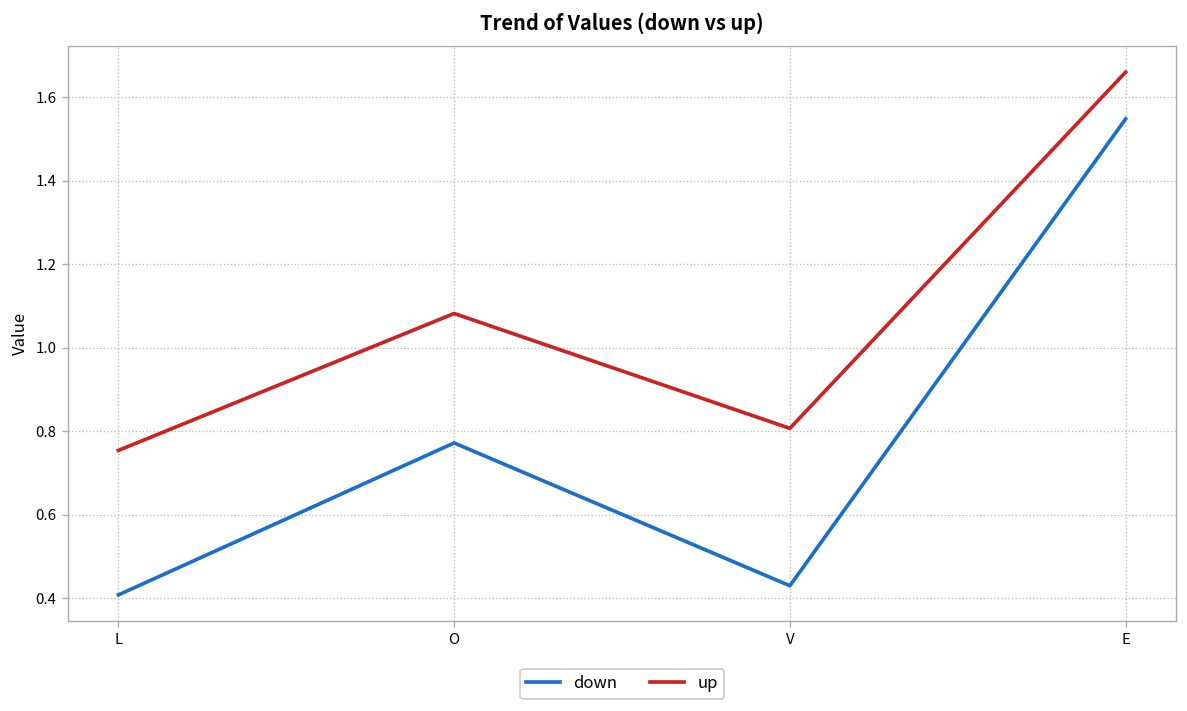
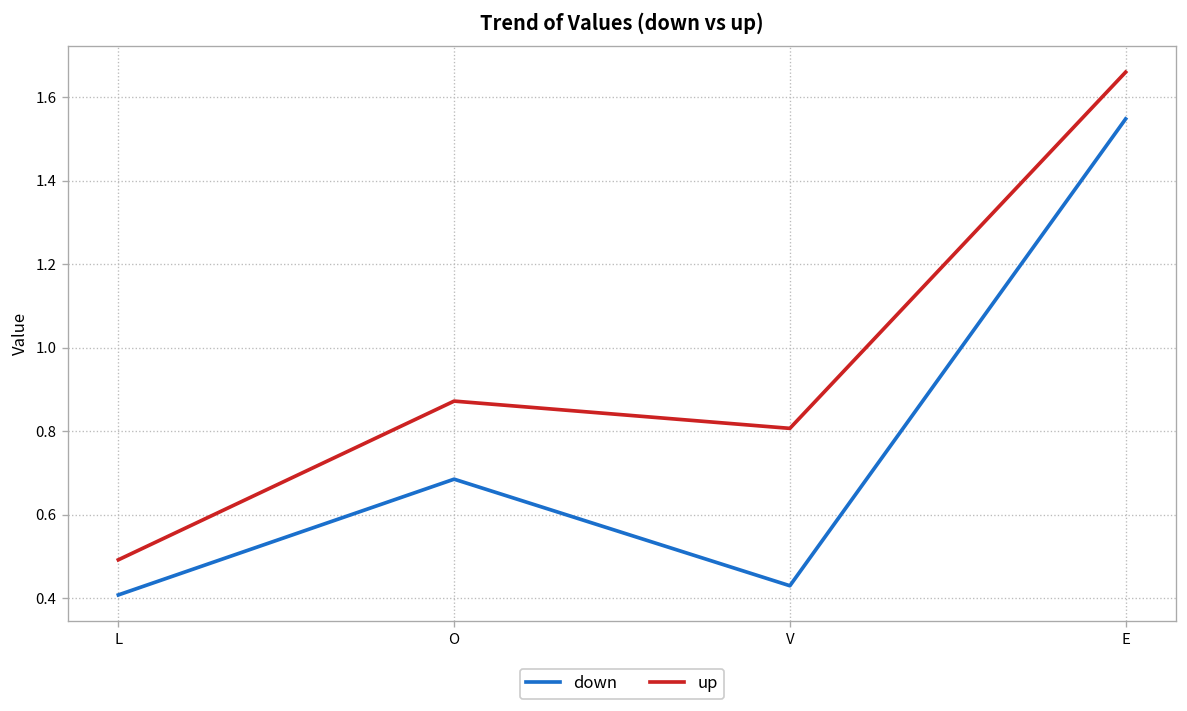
  {
    "down": {
      "L": 0.41,
-     "O": 0.77,
+     "O": 0.69,
      "V": 0.43,
      "E": 1.55
    },
    "up": {
-     "L": 0.75,
-     "O": 1.08,
+     "L": 0.49,
+     "O": 0.87,
      "V": 0.81,
      "E": 1.66
    }
  }
